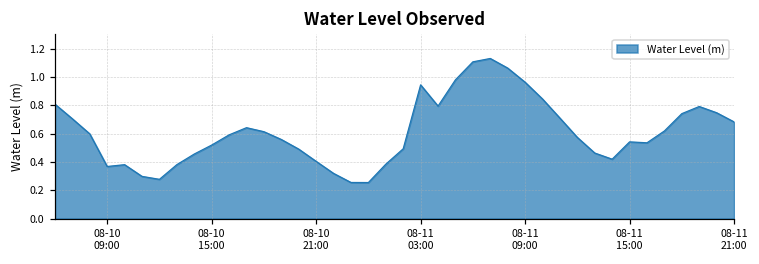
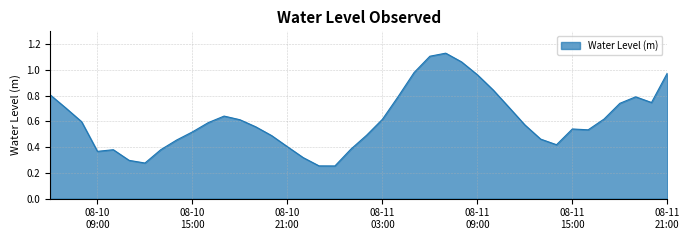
  {
    "08-10 09:00": 0.37,
    "08-10 15:00": 0.52,
    "08-10 21:00": 0.40,
-   "08-11 03:00": 0.94,
+   "08-11 03:00": 0.62,
    "08-11 09:00": 0.96,
    "08-11 15:00": 0.54,
-   "08-11 21:00": 0.68
+   "08-11 21:00": 0.98
  }
